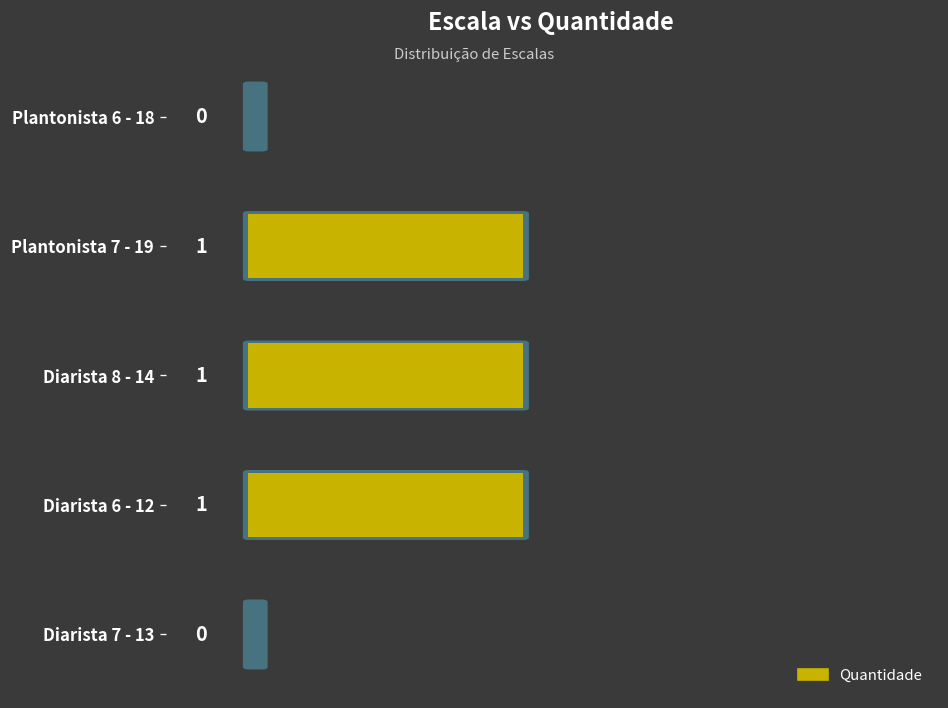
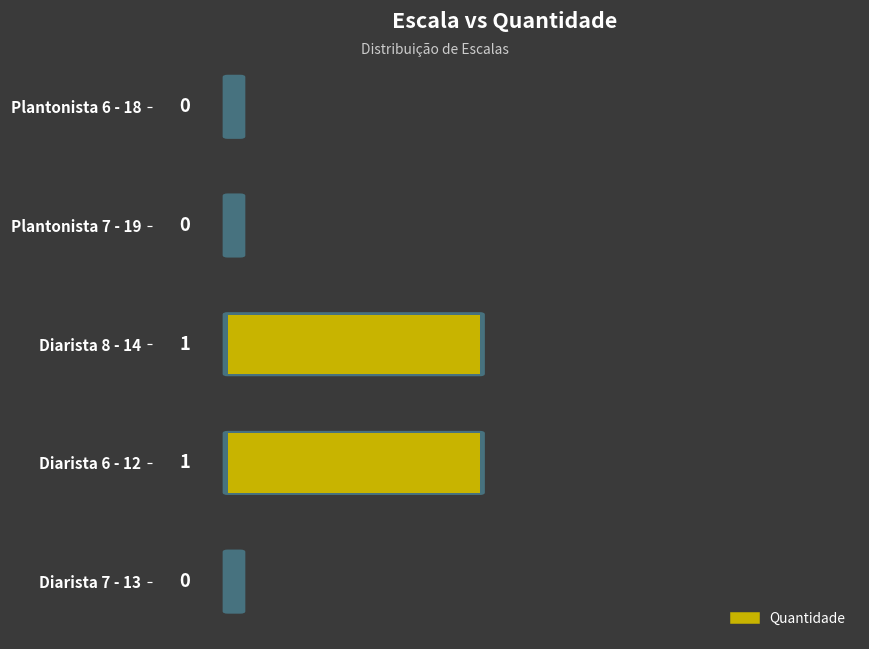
  {
-   "Plantonista 7 - 19": 1
+   "Plantonista 7 - 19": 0
  }
